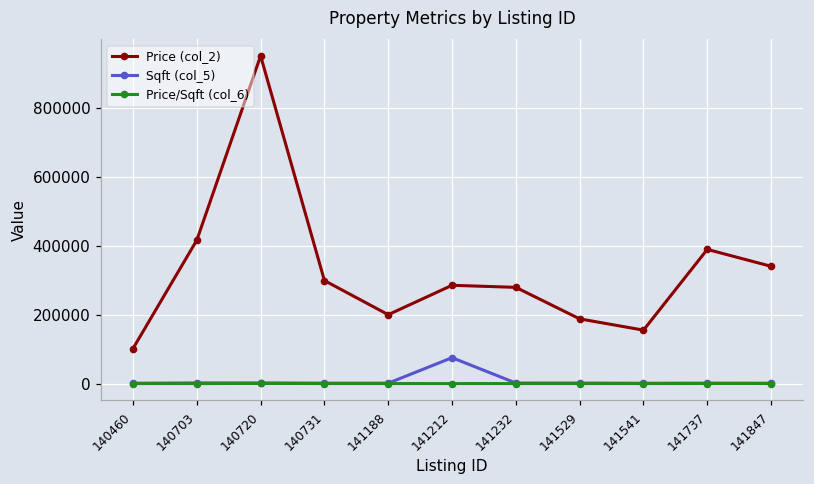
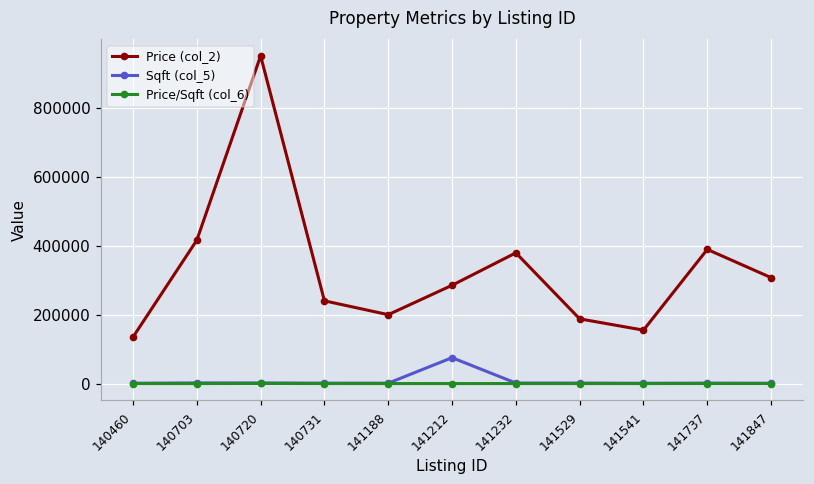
  {
    "Price (col_2)": {
-     "140460": 100000,
+     "140460": 130000,
      "140703": 420000,
      "140720": 950000,
-     "140731": 300000,
+     "140731": 240000,
      "141188": 200000,
      "141212": 290000,
-     "141232": 280000,
+     "141232": 380000,
      "141529": 190000,
      "141541": 160000,
      "141737": 390000,
-     "141847": 340000
+     "141847": 310000
    },
    "Sqft (col_5)": {
      "141212": 80000
    },
    "Price/Sqft (col_6)": {
      "141212": 0
    }
  }
